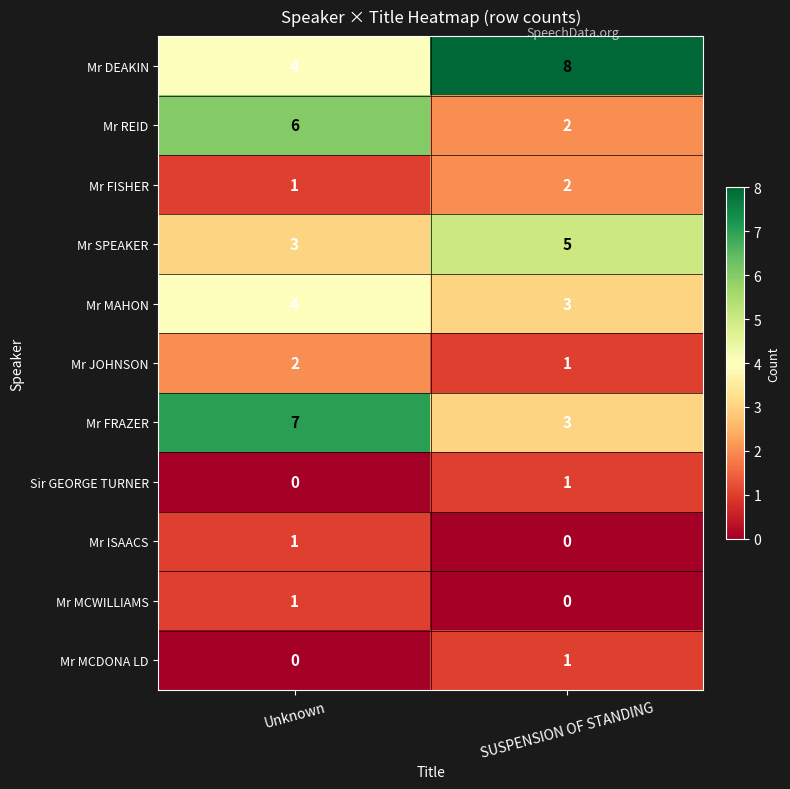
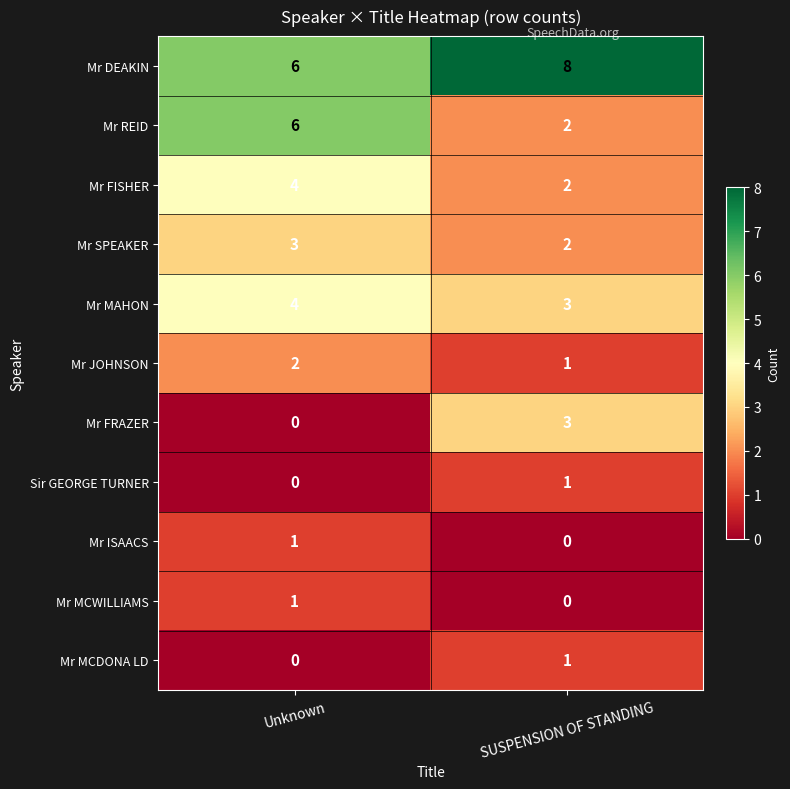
  {
    "Mr DEAKIN": {
-     "Unknown": 4,
+     "Unknown": 6,
      "SUSPENSION OF STANDING": 8
    },
    "Mr REID": {
      "Unknown": 6,
      "SUSPENSION OF STANDING": 2
    },
    "Mr FISHER": {
-     "Unknown": 1,
+     "Unknown": 4,
      "SUSPENSION OF STANDING": 2
    },
    "Mr SPEAKER": {
      "Unknown": 3,
-     "SUSPENSION OF STANDING": 5
+     "SUSPENSION OF STANDING": 2
    },
    "Mr MAHON": {
      "Unknown": 4,
      "SUSPENSION OF STANDING": 3
    },
    "Mr JOHNSON": {
      "Unknown": 2,
      "SUSPENSION OF STANDING": 1
    },
    "Mr FRAZER": {
-     "Unknown": 7,
+     "Unknown": 0,
      "SUSPENSION OF STANDING": 3
    },
    "Sir GEORGE TURNER": {
      "Unknown": 0,
      "SUSPENSION OF STANDING": 1
    },
    "Mr ISAACS": {
      "Unknown": 1,
      "SUSPENSION OF STANDING": 0
    },
    "Mr MCWILLIAMS": {
      "Unknown": 1,
      "SUSPENSION OF STANDING": 0
    },
    "Mr MCDONA LD": {
      "Unknown": 0,
      "SUSPENSION OF STANDING": 1
    }
  }
